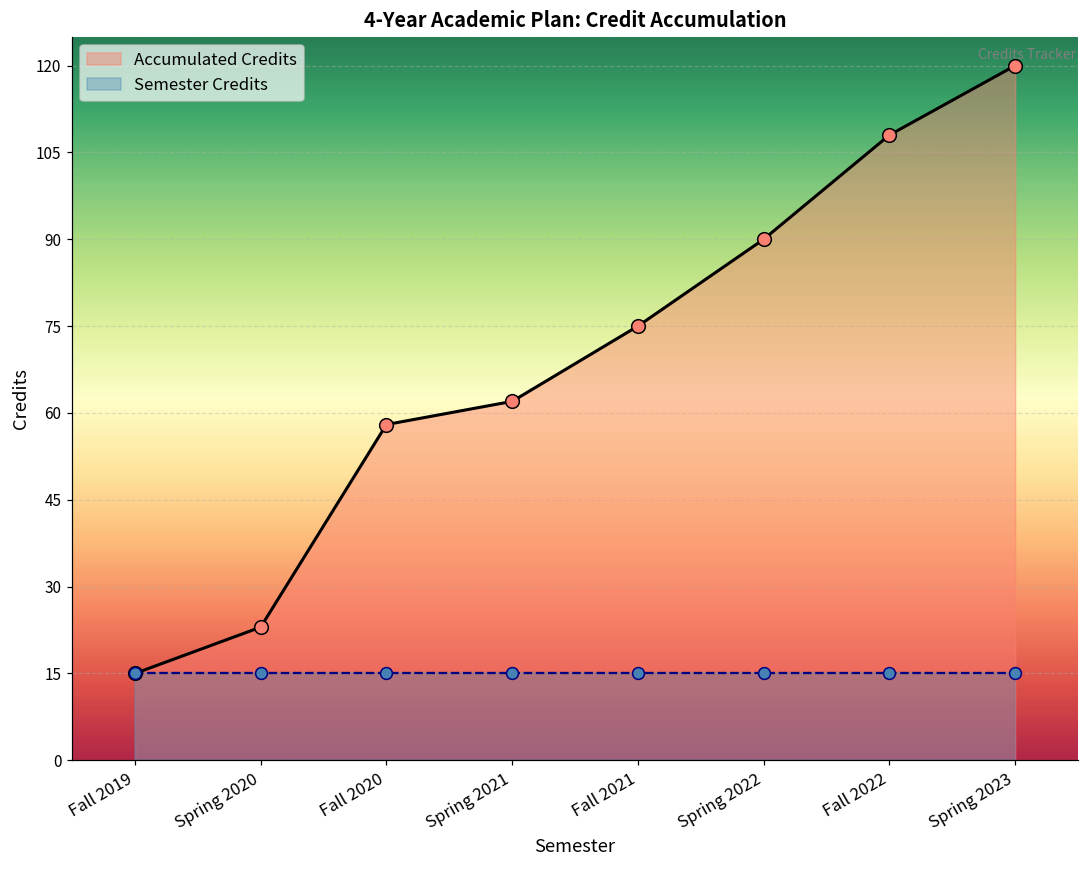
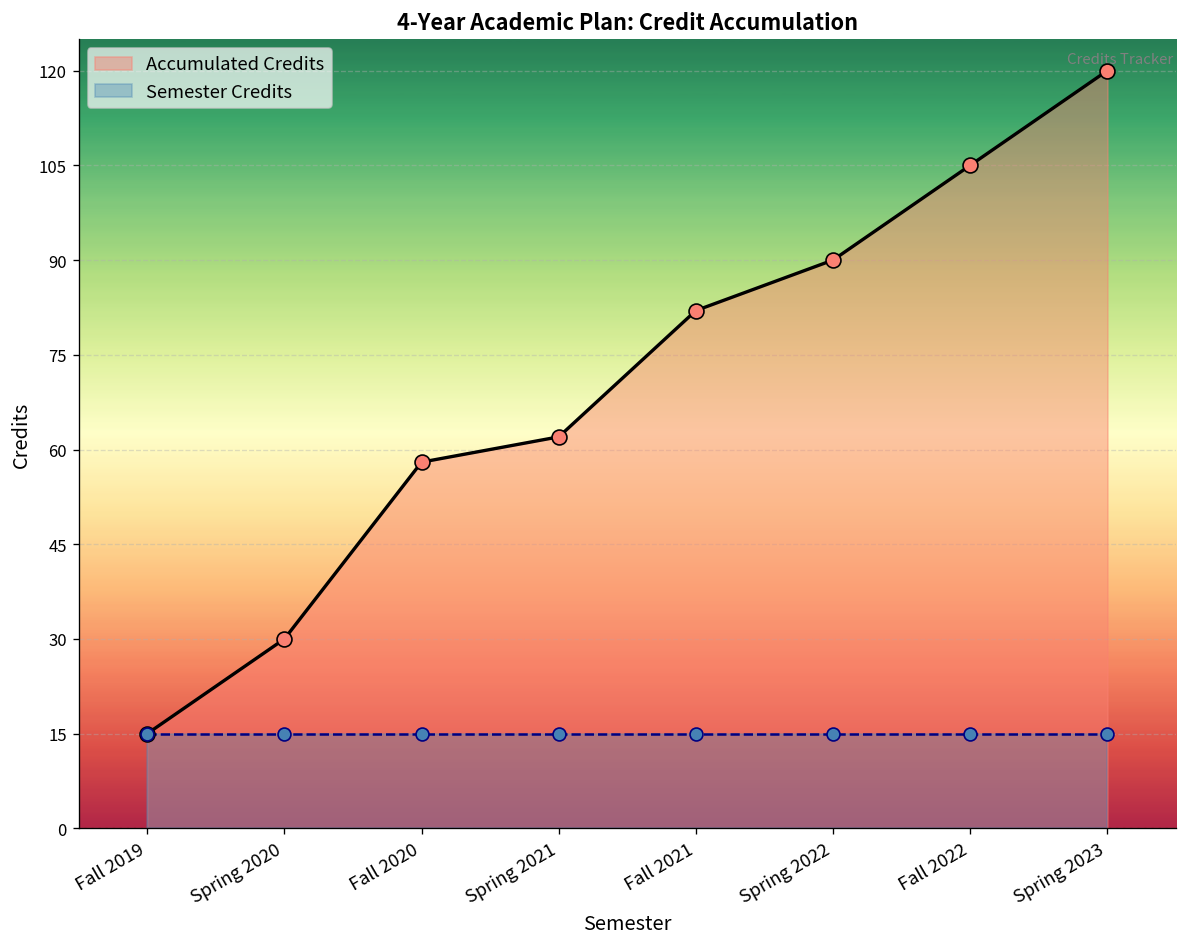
  {
    "Accumulated Credits": {
-     "Spring 2020": 23,
+     "Spring 2020": 30,
      "Fall 2020": 58,
      "Spring 2021": 62,
-     "Fall 2021": 75,
+     "Fall 2021": 82,
      "Spring 2022": 90,
-     "Fall 2022": 108,
+     "Fall 2022": 105,
      "Spring 2023": 120
    },
    "Semester Credits": {
      "Spring 2020": 15,
      "Fall 2020": 15,
      "Spring 2021": 15,
      "Fall 2021": 15,
      "Spring 2022": 15,
      "Fall 2022": 15,
      "Spring 2023": 15
    }
  }
